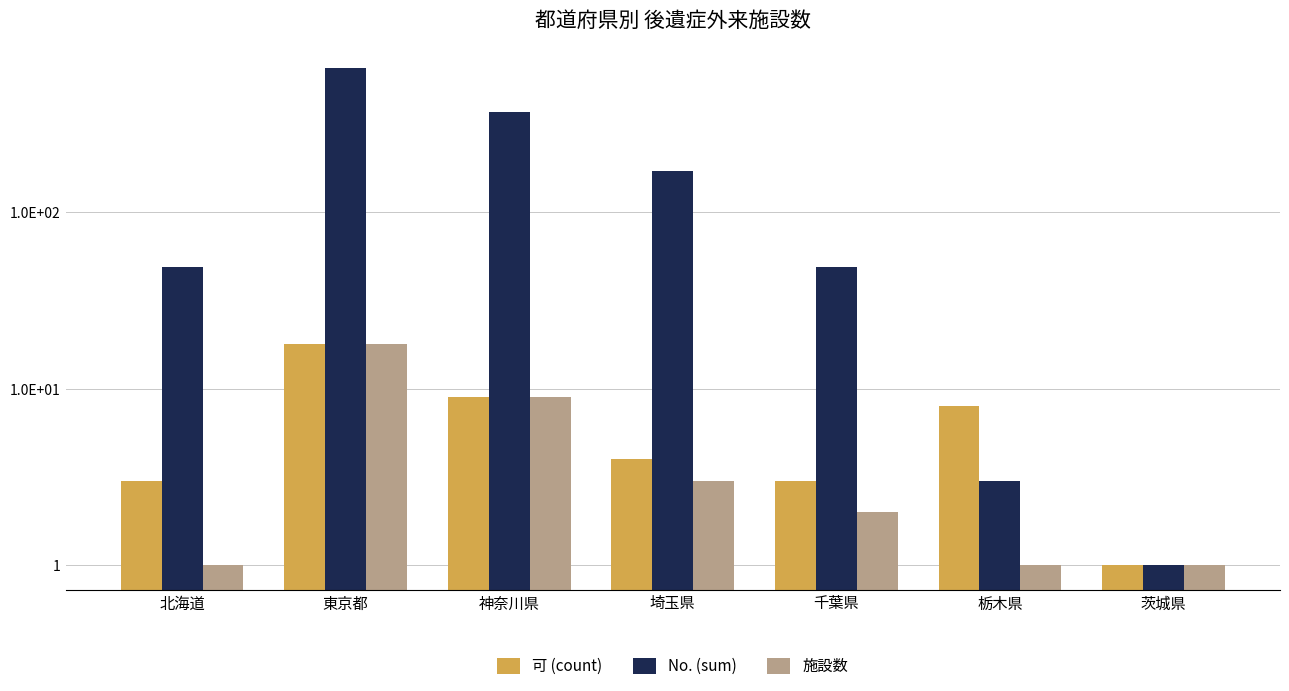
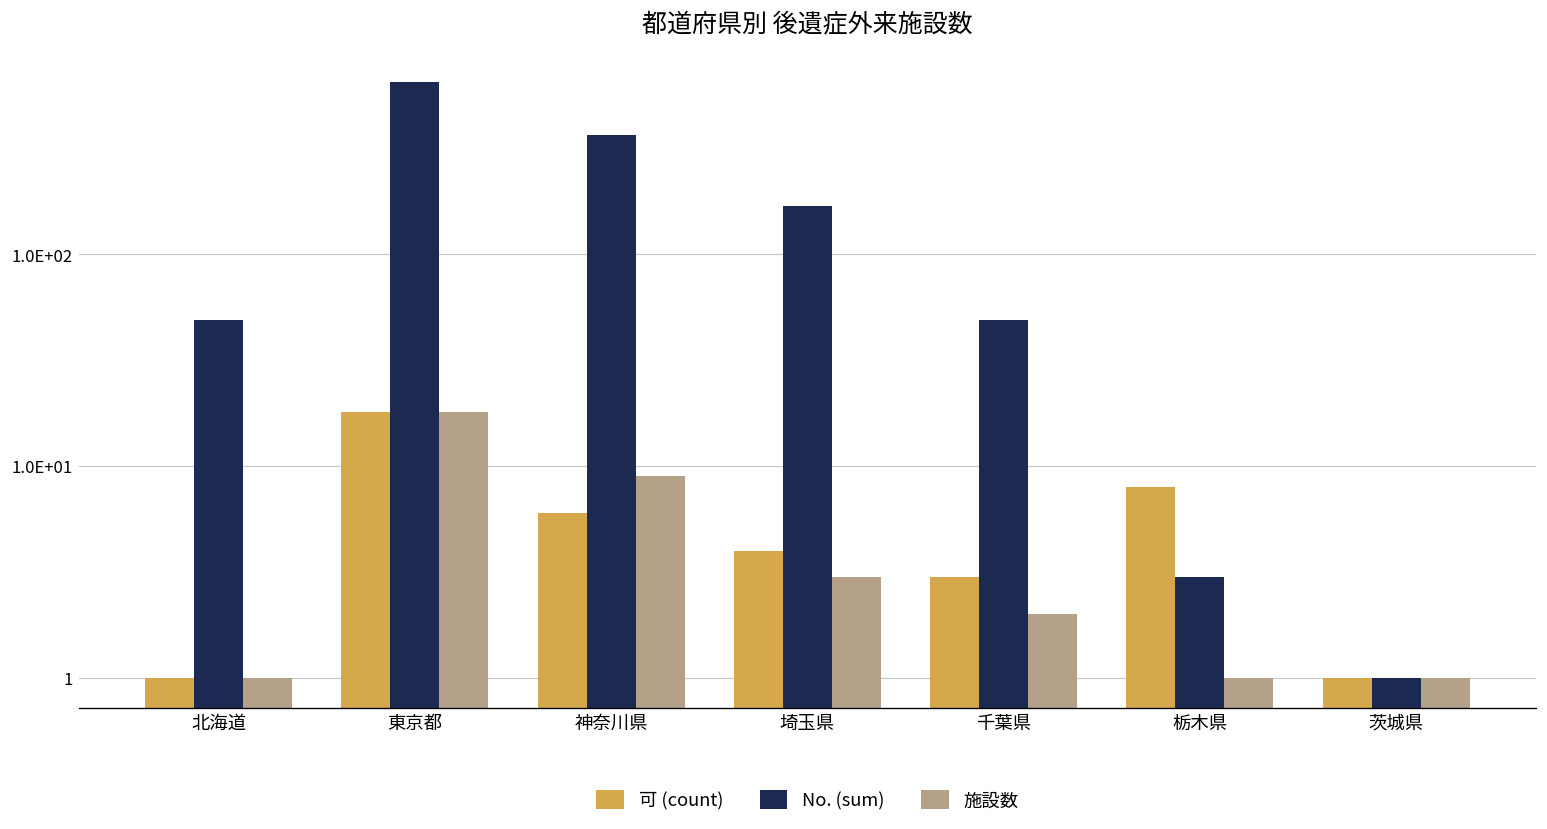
  {
    "可 (count)": {
-     "北海道": 3,
+     "北海道": 1,
      "東京都": 18,
-     "神奈川県": 9,
+     "神奈川県": 6,
      "埼玉県": 4,
      "千葉県": 3,
      "栃木県": 8,
      "茨城県": 1
    },
    "No. (sum)": {
      "北海道": 49,
      "東京都": 650,
      "神奈川県": 370,
      "埼玉県": 170,
      "千葉県": 49,
      "栃木県": 3,
      "茨城県": 1
    },
    "施設数": {
      "北海道": 1,
      "東京都": 18,
      "神奈川県": 9,
      "埼玉県": 3,
      "千葉県": 2,
      "栃木県": 1,
      "茨城県": 1
    }
  }
